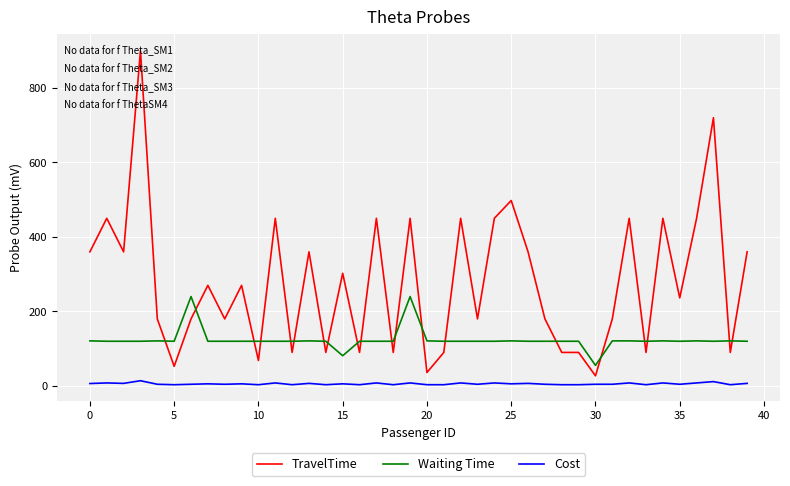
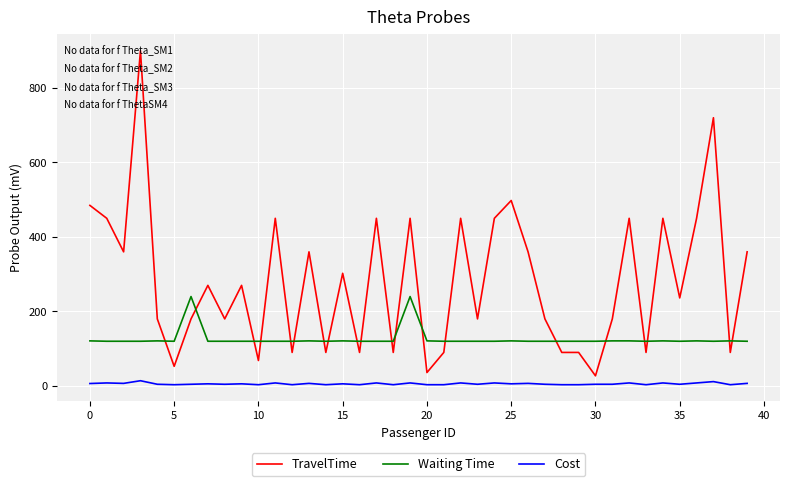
  {
    "TravelTime": {
-     "0": 360,
+     "0": 480,
      "5": 50,
      "10": 70,
      "15": 300,
      "20": 40,
      "25": 500,
      "30": 30,
      "35": 240
    },
    "Waiting Time": {
      "0": 120,
      "5": 120,
      "10": 120,
-     "15": 80,
+     "15": 120,
      "20": 120,
      "25": 120,
-     "30": 60,
+     "30": 120,
      "35": 120
    },
    "Cost": {
      "0": 10,
      "5": 0,
      "10": 0,
      "15": 10,
      "20": 0,
      "25": 10,
      "30": 0,
      "35": 0
    }
  }
